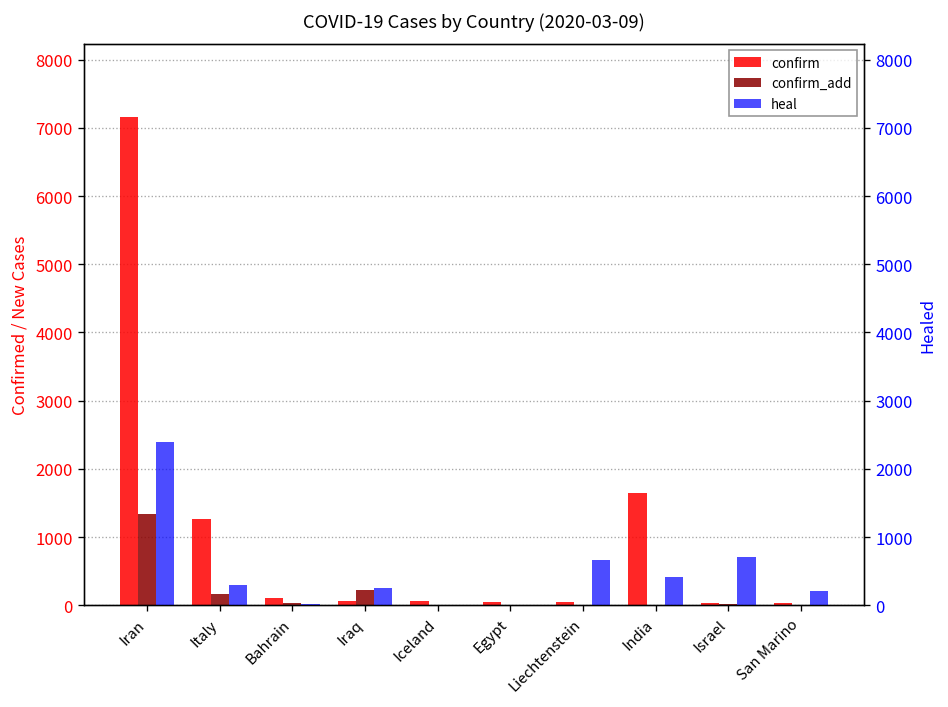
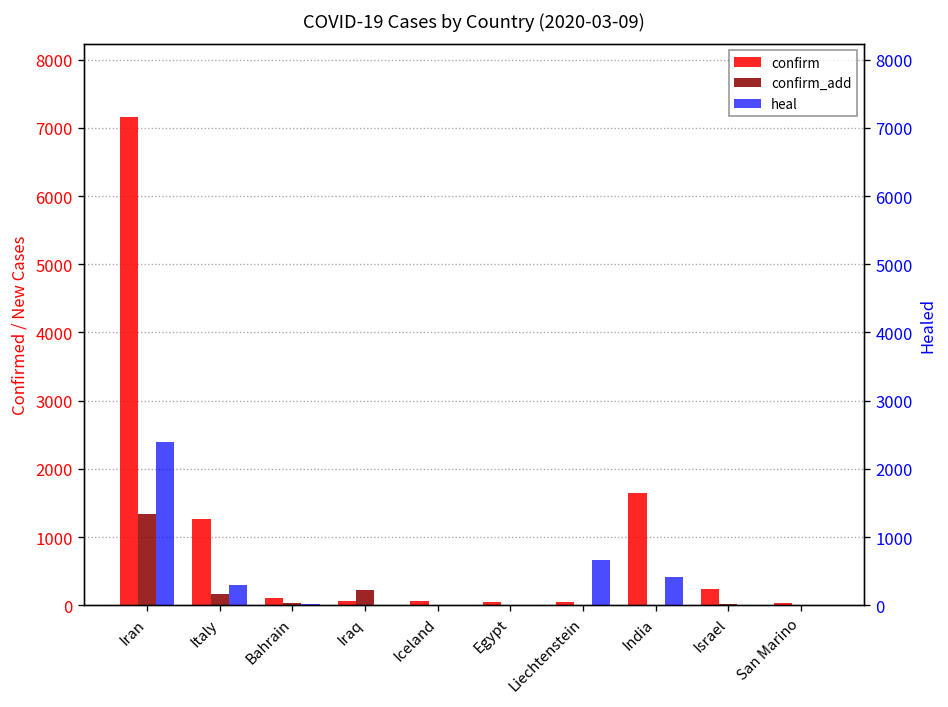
  {
    "confirm": {
      "Iran": 7200,
      "Italy": 1300,
      "Bahrain": 100,
      "Iraq": 100,
      "Iceland": 100,
      "Egypt": 100,
      "Liechtenstein": 100,
      "India": 1600,
-     "Israel": 0
+     "Israel": 200
    },
    "confirm_add": {
      "Iran": 1300,
      "Italy": 200,
      "Iraq": 200,
      "Liechtenstein": 0
    },
    "heal": {
      "Iran": 2400,
      "Italy": 300,
-     "Iraq": 300,
+     "Iraq": 0,
      "Liechtenstein": 700,
      "India": 400,
-     "Israel": 700,
-     "San Marino": 200
+     "Israel": 0,
+     "San Marino": 0
    }
  }
